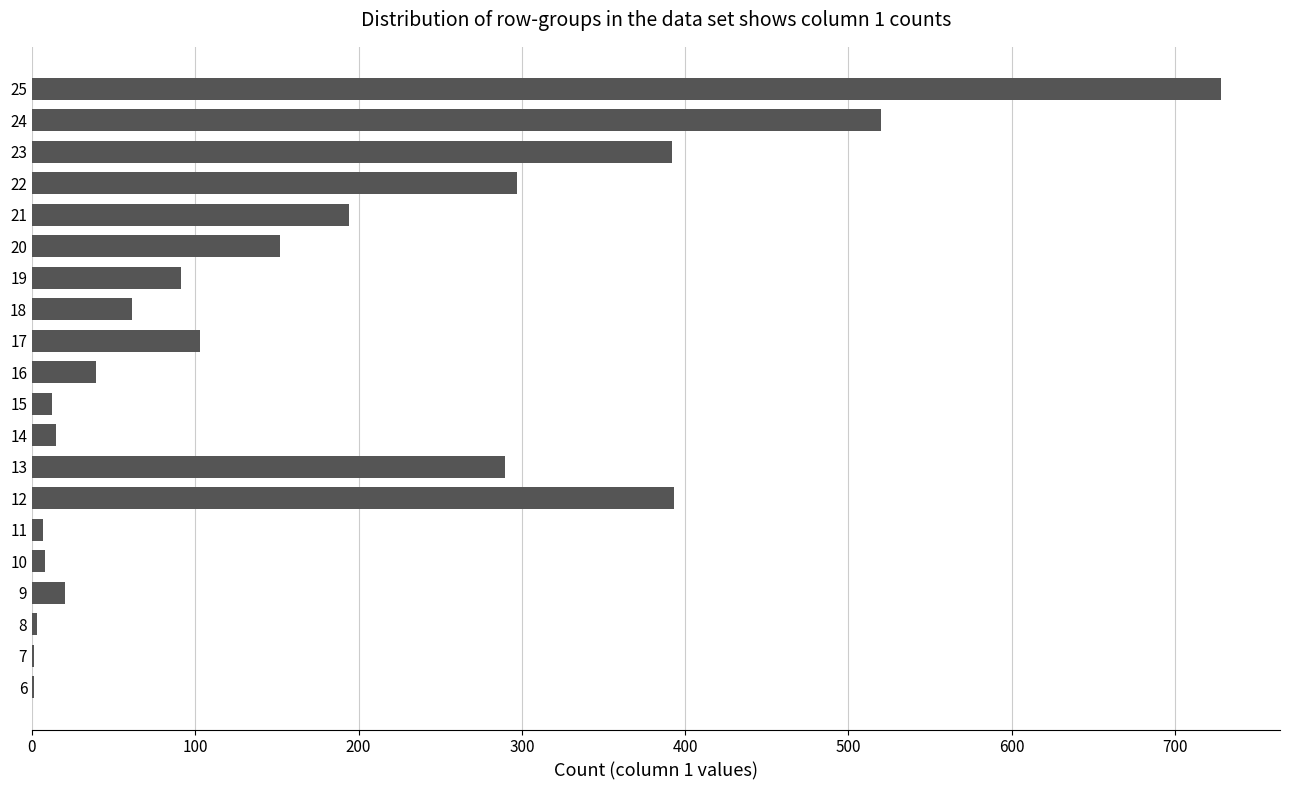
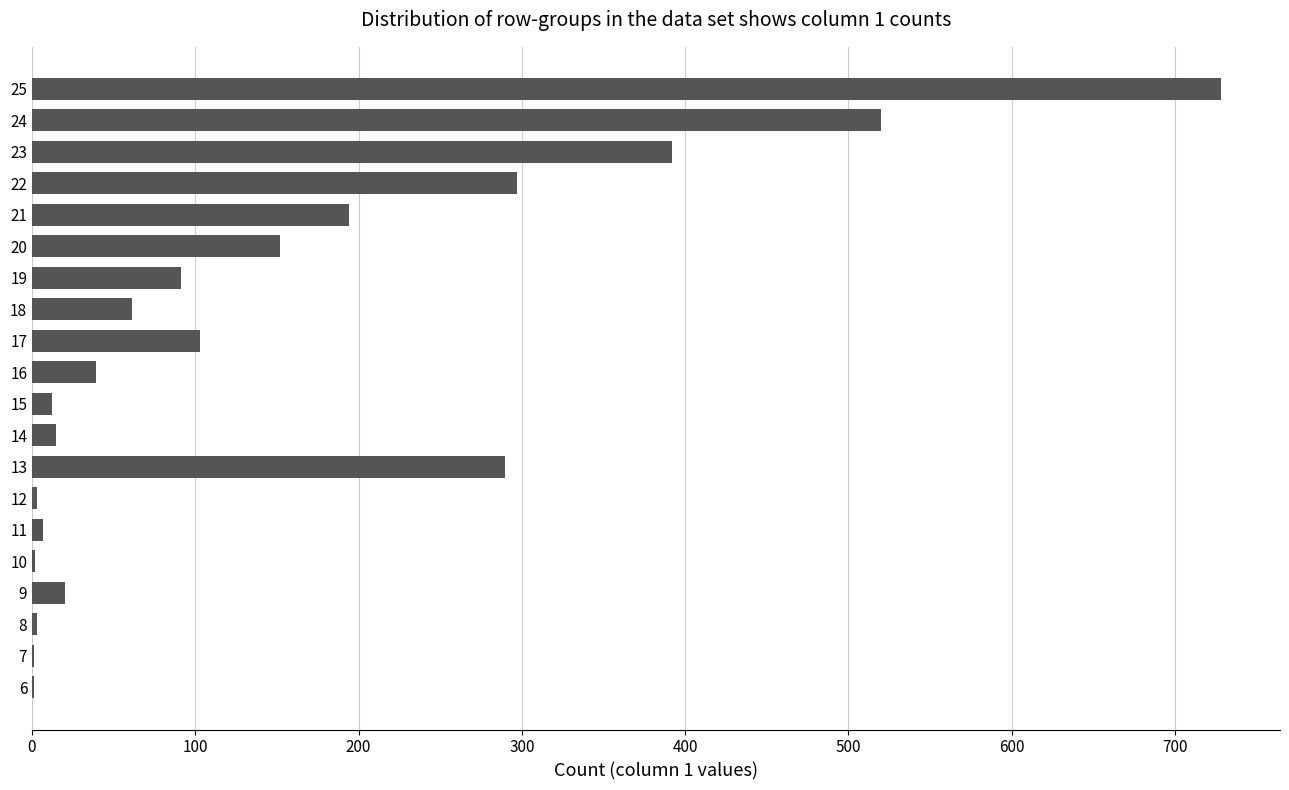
  {
    "25": 728,
    "24": 520,
    "23": 392,
    "22": 297,
    "21": 194,
    "20": 152,
    "19": 91,
    "18": 61,
    "17": 103,
    "16": 39,
    "15": 12,
    "14": 15,
    "13": 290,
-   "12": 393,
+   "12": 3,
    "11": 7,
-   "10": 8,
+   "10": 2,
    "9": 20,
    "8": 3
  }
